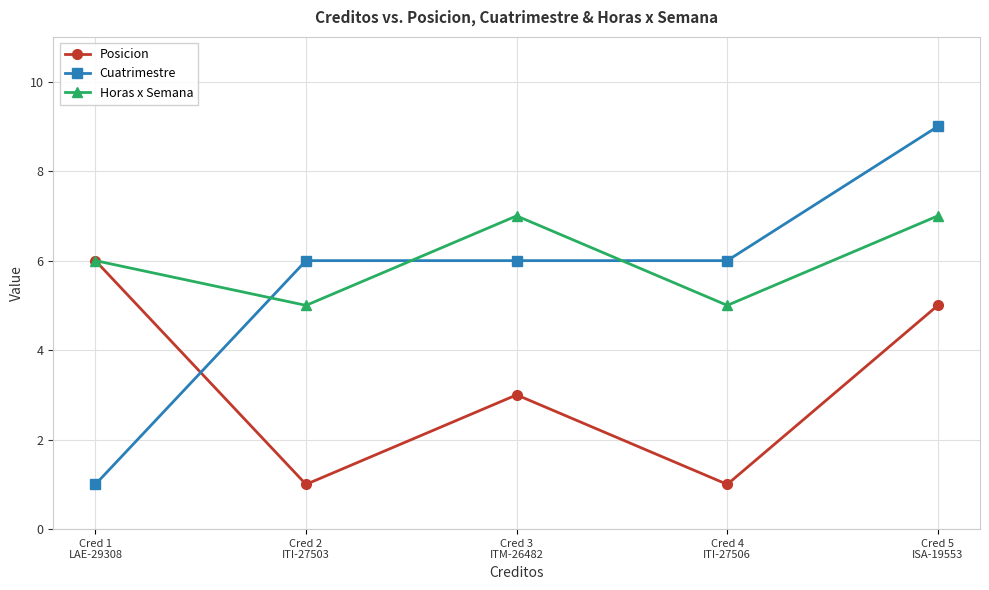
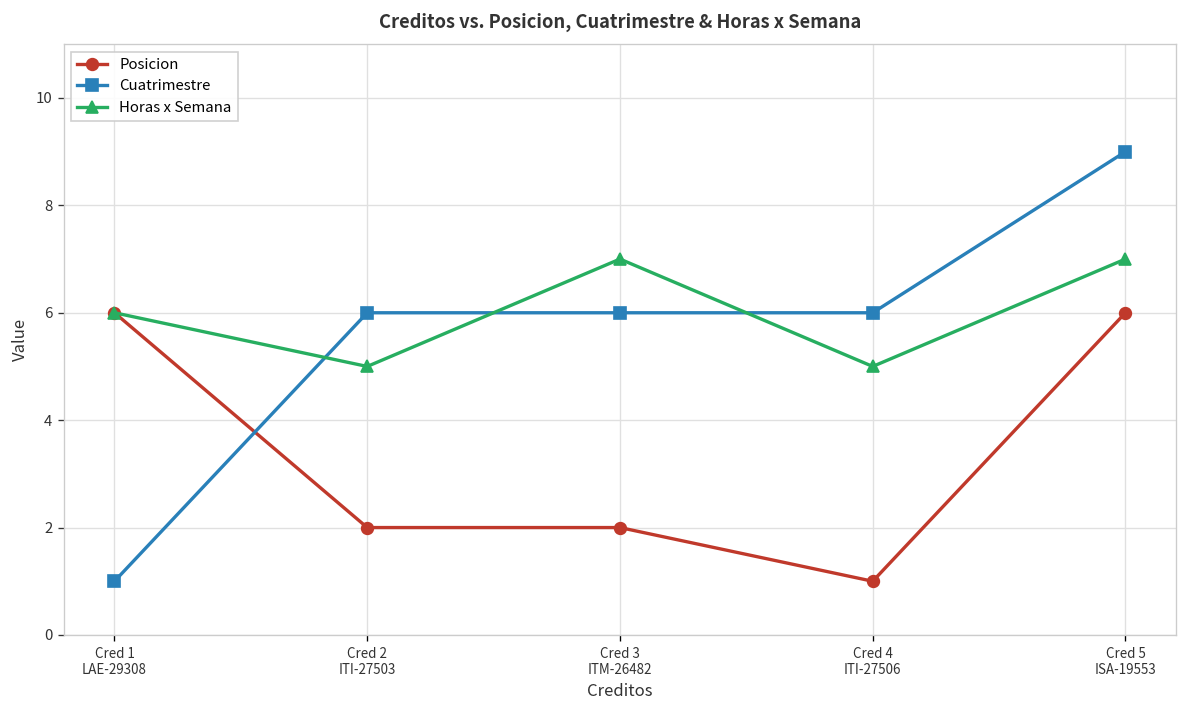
  {
    "Posicion": {
-     "Cred 2 ITI-27503": 1,
-     "Cred 3 ITM-26482": 3,
+     "Cred 2 ITI-27503": 2,
+     "Cred 3 ITM-26482": 2,
      "Cred 4 ITI-27506": 1,
-     "Cred 5 ISA-19553": 5
+     "Cred 5 ISA-19553": 6
    },
    "Cuatrimestre": {
      "Cred 1 LAE-29308": 1,
      "Cred 2 ITI-27503": 6,
      "Cred 3 ITM-26482": 6,
      "Cred 4 ITI-27506": 6,
      "Cred 5 ISA-19553": 9
    },
    "Horas x Semana": {
      "Cred 2 ITI-27503": 5,
      "Cred 3 ITM-26482": 7,
      "Cred 4 ITI-27506": 5,
      "Cred 5 ISA-19553": 7
    }
  }
